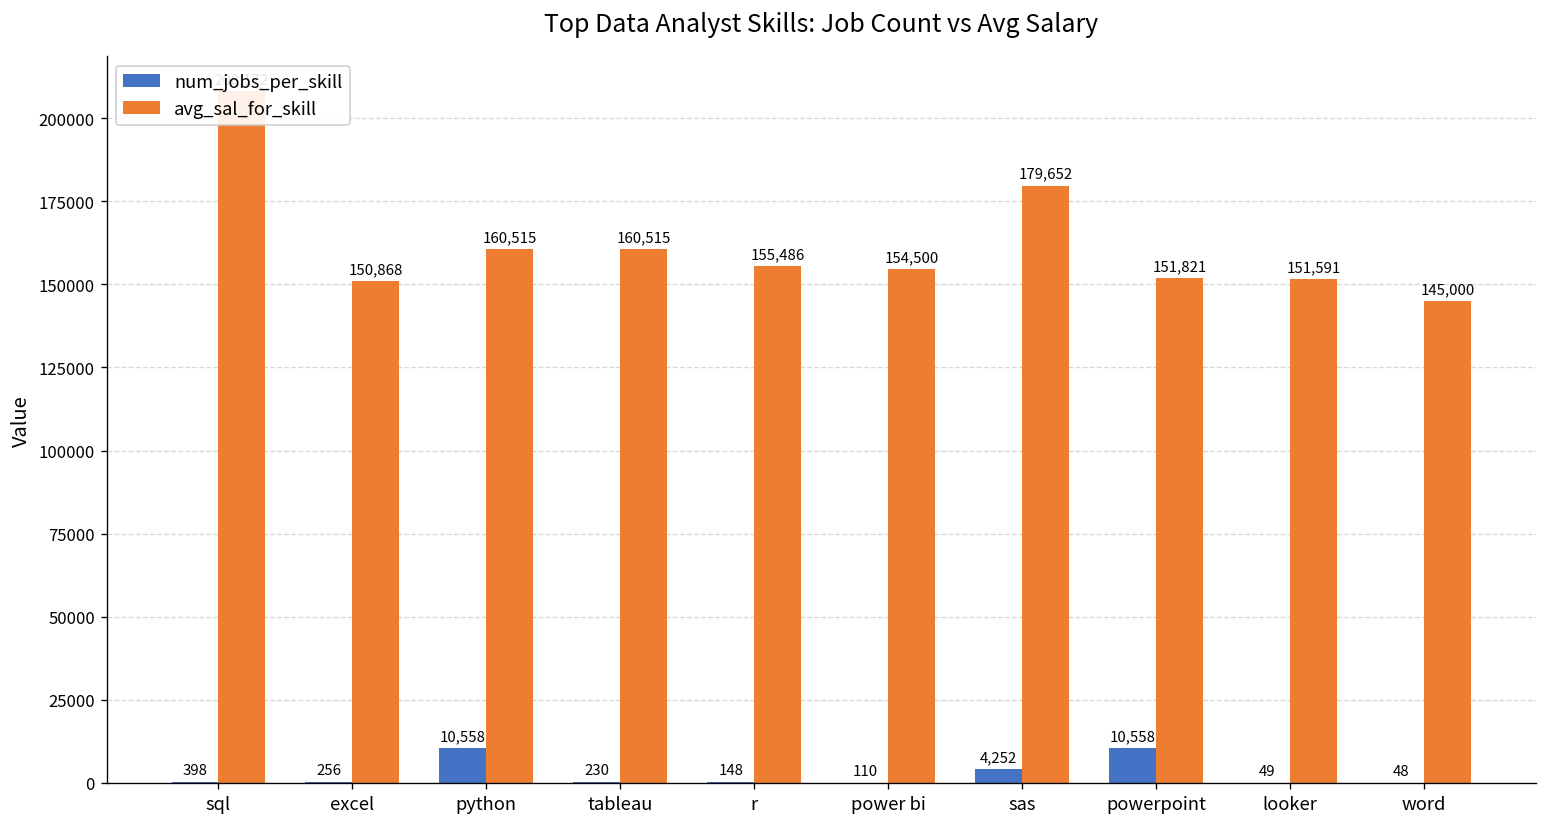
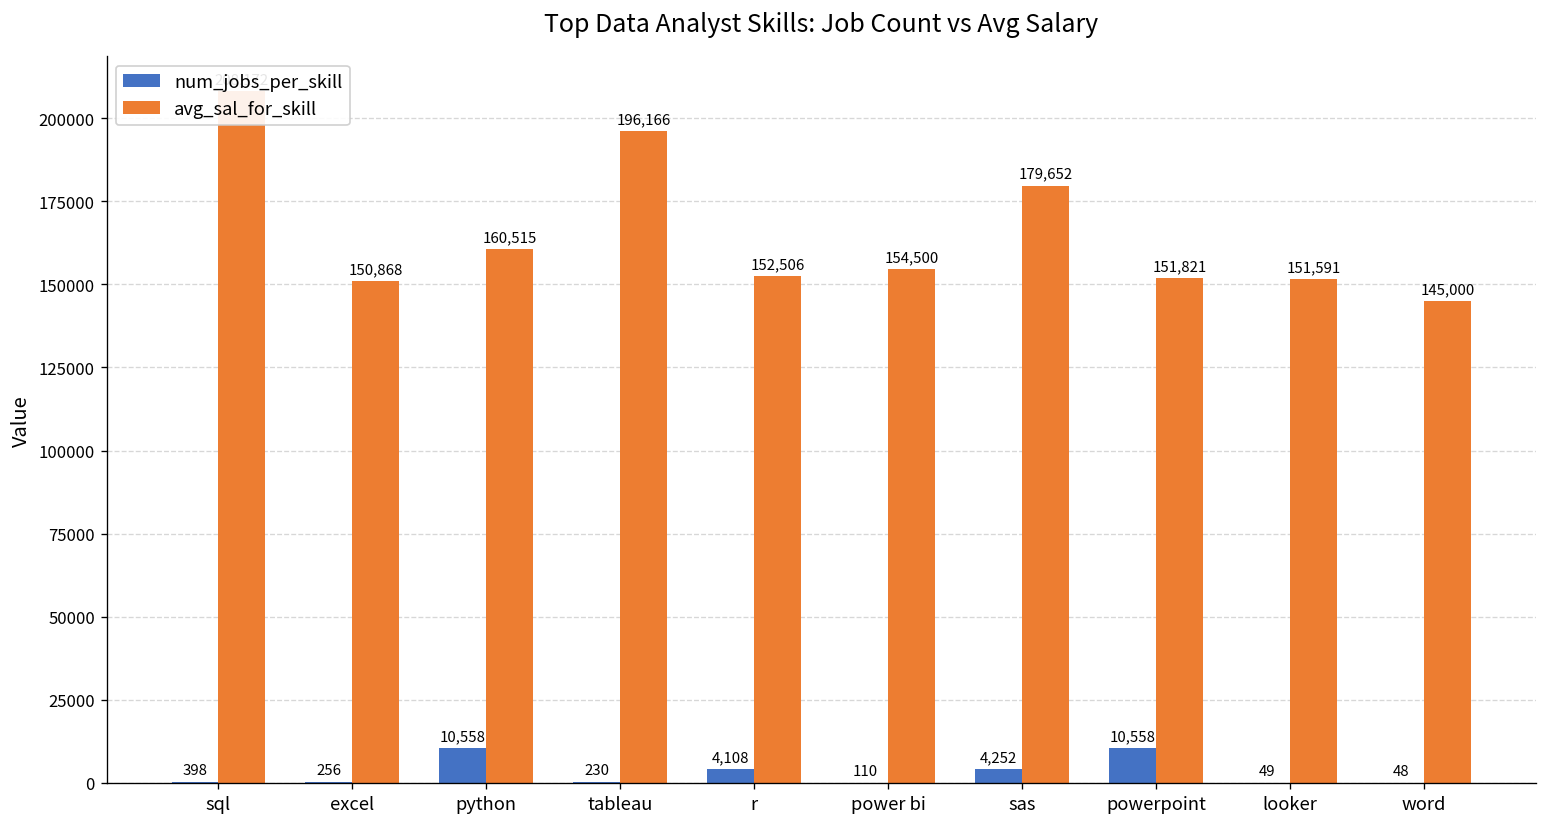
  {
    "num_jobs_per_skill": {
      "sql": "398",
      "excel": "256",
      "python": "10,558",
      "tableau": "230",
-     "r": "148",
+     "r": "4,108",
      "power bi": "110",
      "sas": "4,252",
      "powerpoint": "10,558",
      "looker": "49",
      "word": "48"
    },
    "avg_sal_for_skill": {
      "excel": "150,868",
      "python": "160,515",
-     "tableau": "160,515",
-     "r": "155,486",
+     "tableau": "196,166",
+     "r": "152,506",
      "power bi": "154,500",
      "sas": "179,652",
      "powerpoint": "151,821",
      "looker": "151,591",
      "word": "145,000"
    }
  }
